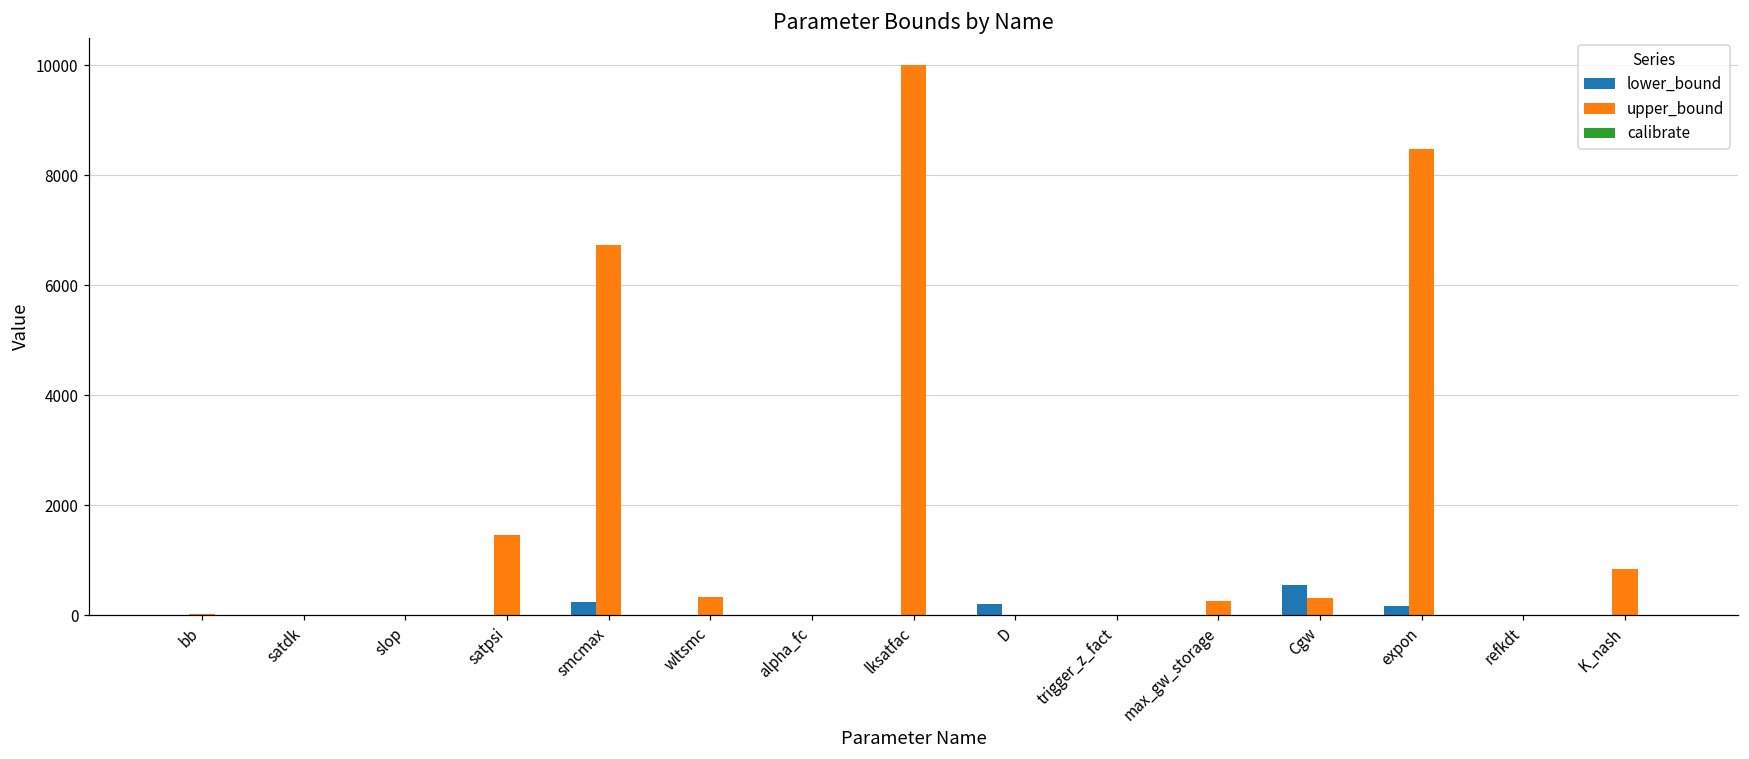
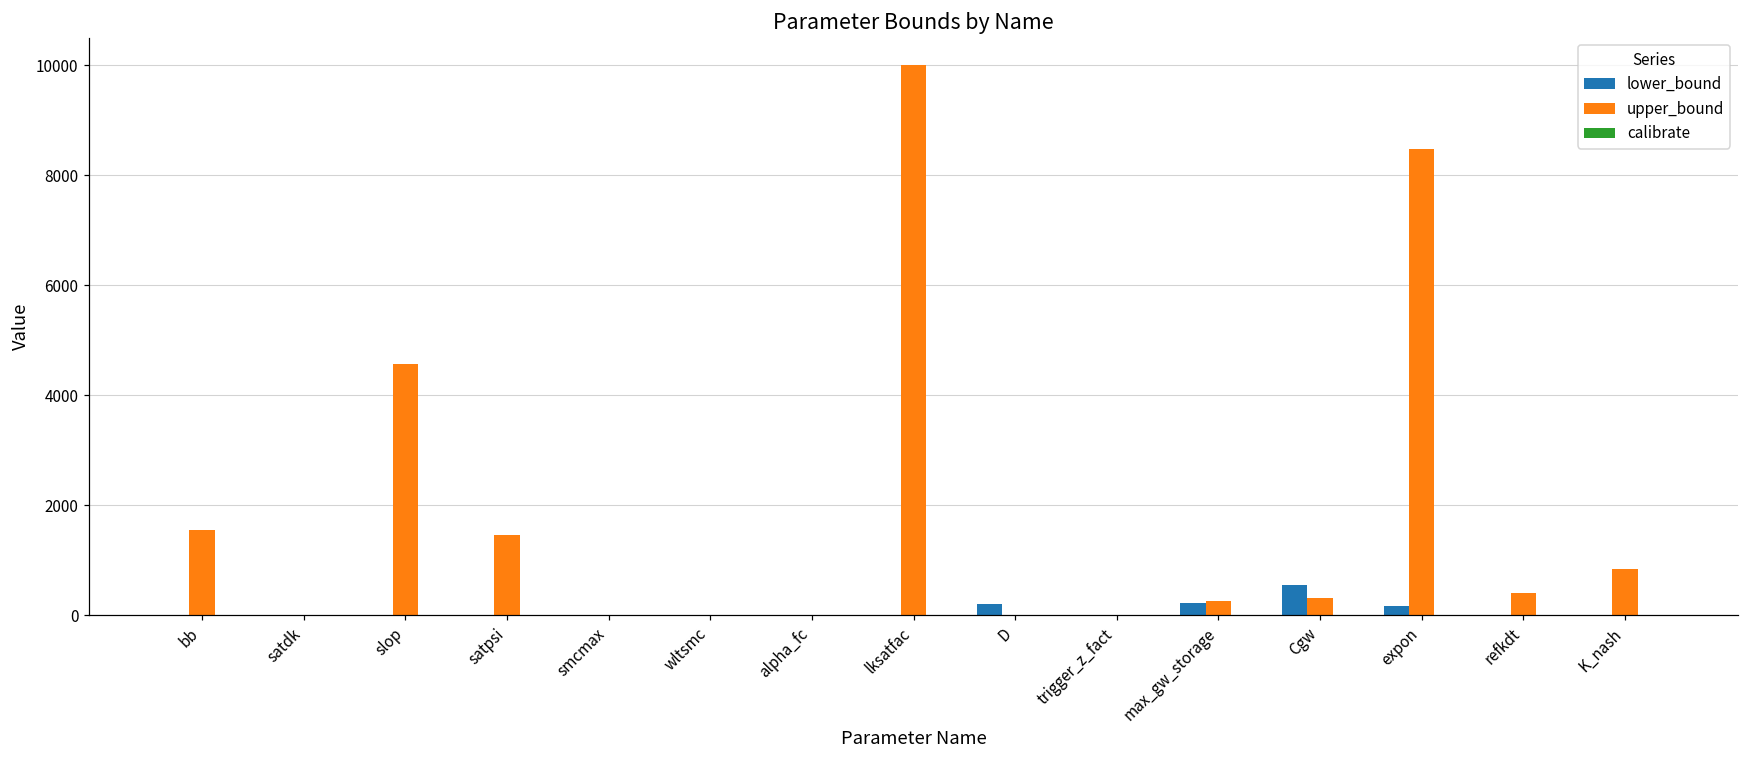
  {
    "lower_bound": {
      "slop": 0,
-     "smcmax": 200,
+     "smcmax": 0,
      "wltsmc": 0,
      "D": 200,
-     "max_gw_storage": 0,
+     "max_gw_storage": 200,
      "Cgw": 600,
      "expon": 200,
      "K_nash": 0
    },
    "upper_bound": {
-     "bb": 0,
-     "slop": 0,
+     "bb": 1500,
+     "slop": 4600,
      "satpsi": 1500,
-     "smcmax": 6700,
-     "wltsmc": 300,
+     "smcmax": 0,
+     "wltsmc": 0,
      "lksatfac": 10000,
      "max_gw_storage": 300,
      "Cgw": 300,
      "expon": 8500,
-     "refkdt": 0,
+     "refkdt": 400,
      "K_nash": 800
    }
  }
